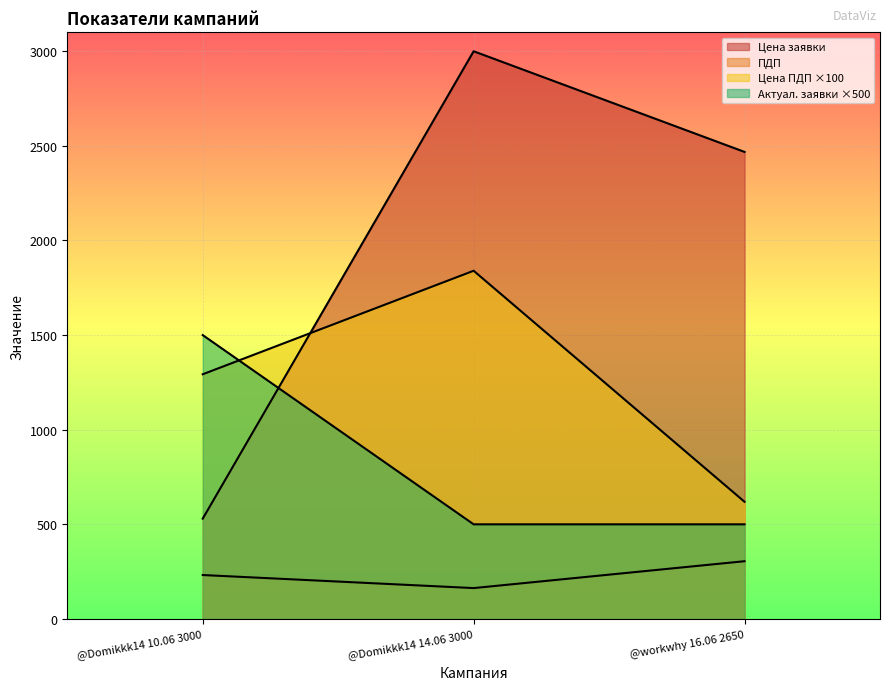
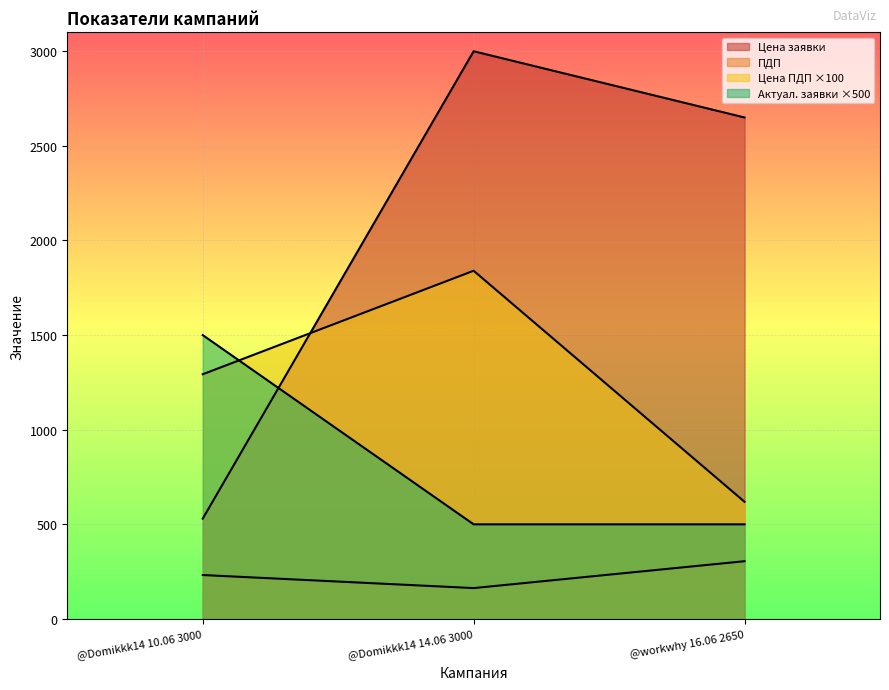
  {
    "Цена заявки": {
      "@Domikkk14 10.06 3000": 530,
      "@Domikkk14 14.06 3000": 3000,
-     "@workwhy 16.06 2650": 2470
+     "@workwhy 16.06 2650": 2650
    },
    "ПДП": {
      "@Domikkk14 10.06 3000": 230,
      "@Domikkk14 14.06 3000": 160,
      "@workwhy 16.06 2650": 310
    },
    "Цена ПДП ×100": {
      "@Domikkk14 10.06 3000": 1290,
      "@Domikkk14 14.06 3000": 1840,
      "@workwhy 16.06 2650": 620
    },
    "Актуал. заявки ×500": {
      "@Domikkk14 10.06 3000": 1500,
      "@Domikkk14 14.06 3000": 500,
      "@workwhy 16.06 2650": 500
    }
  }
